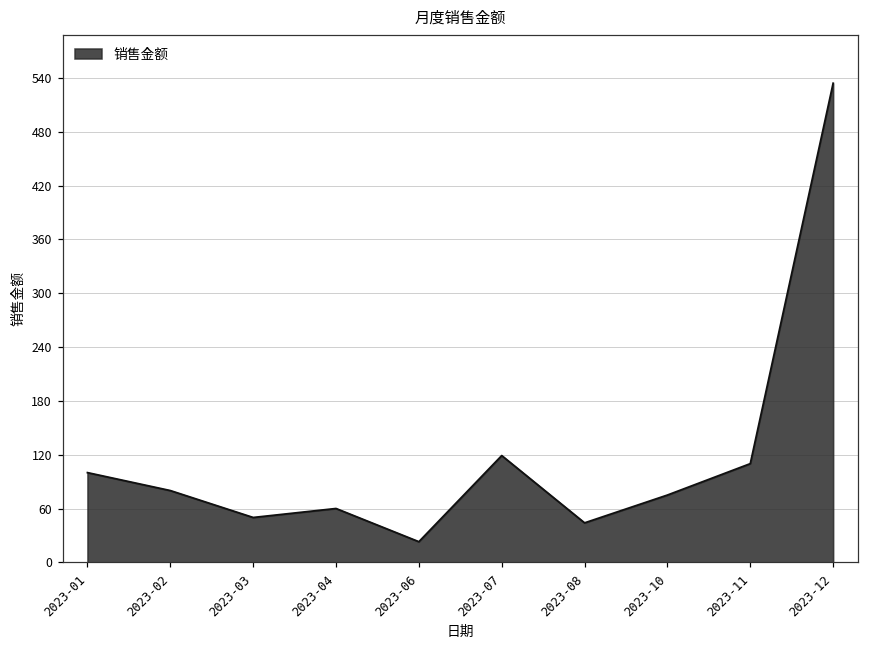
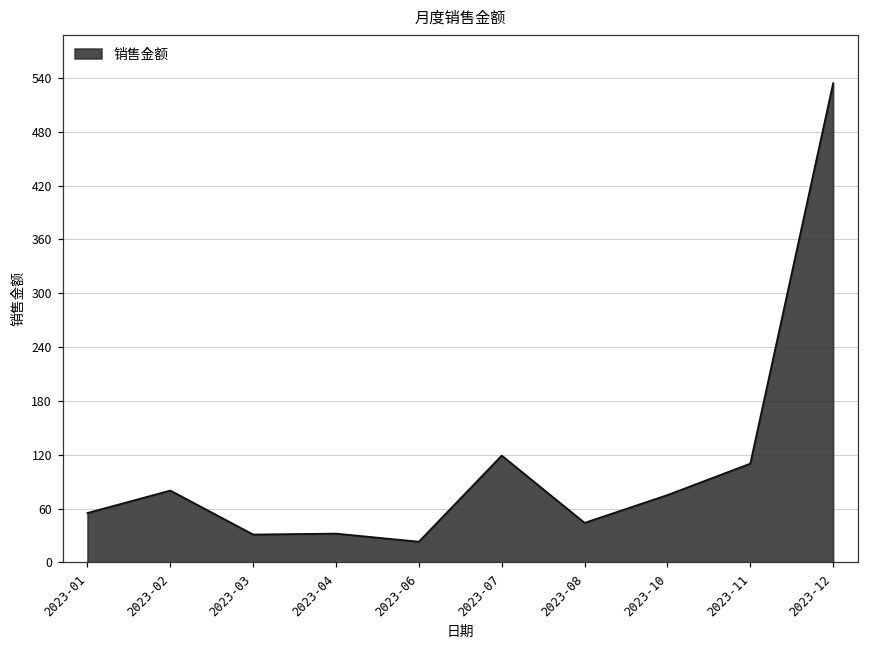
  {
-   "2023-01": 100,
+   "2023-01": 60,
    "2023-02": 80,
-   "2023-03": 50,
-   "2023-04": 60,
+   "2023-03": 30,
+   "2023-04": 30,
    "2023-06": 20,
    "2023-07": 120,
    "2023-08": 40,
    "2023-10": 80,
    "2023-11": 110,
    "2023-12": 530
  }
